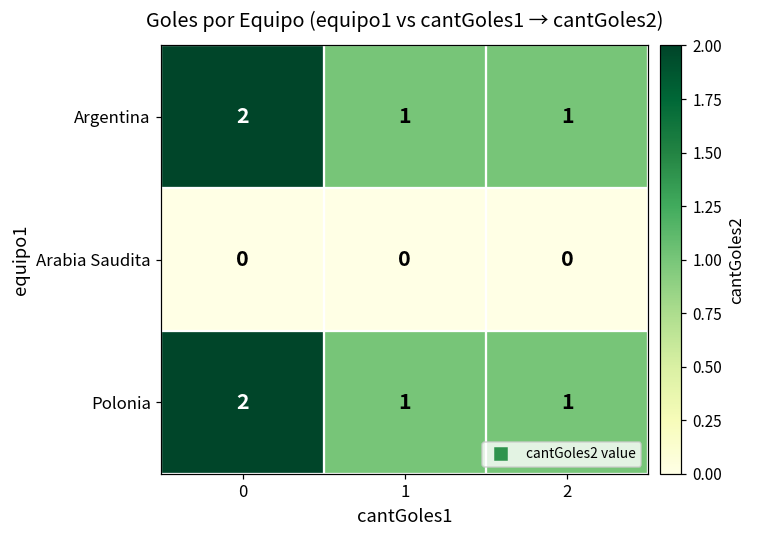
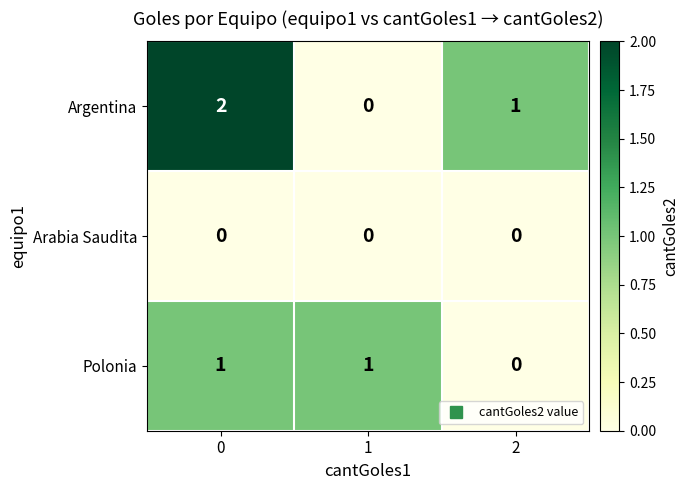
  {
    "Argentina": {
      "0": 2,
-     "1": 1,
+     "1": 0,
      "2": 1
    },
    "Arabia Saudita": {
      "0": 0,
      "1": 0,
      "2": 0
    },
    "Polonia": {
-     "0": 2,
+     "0": 1,
      "1": 1,
-     "2": 1
+     "2": 0
    }
  }
